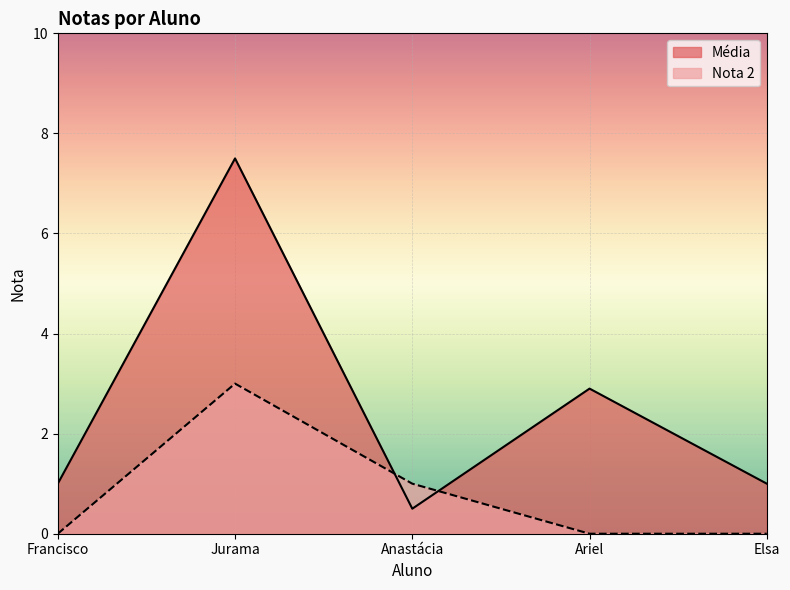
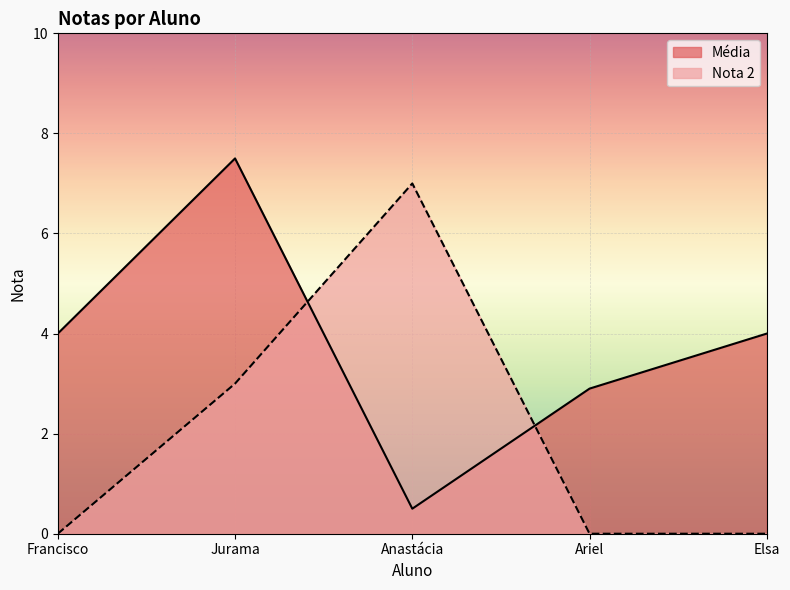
  {
    "Média": {
-     "Francisco": 1,
+     "Francisco": 4,
      "Jurama": 7.5,
      "Anastácia": 0.5,
      "Ariel": 2.9,
-     "Elsa": 1
+     "Elsa": 4
    },
    "Nota 2": {
      "Francisco": 0,
      "Jurama": 3,
-     "Anastácia": 1,
+     "Anastácia": 7,
      "Ariel": 0,
      "Elsa": 0
    }
  }
